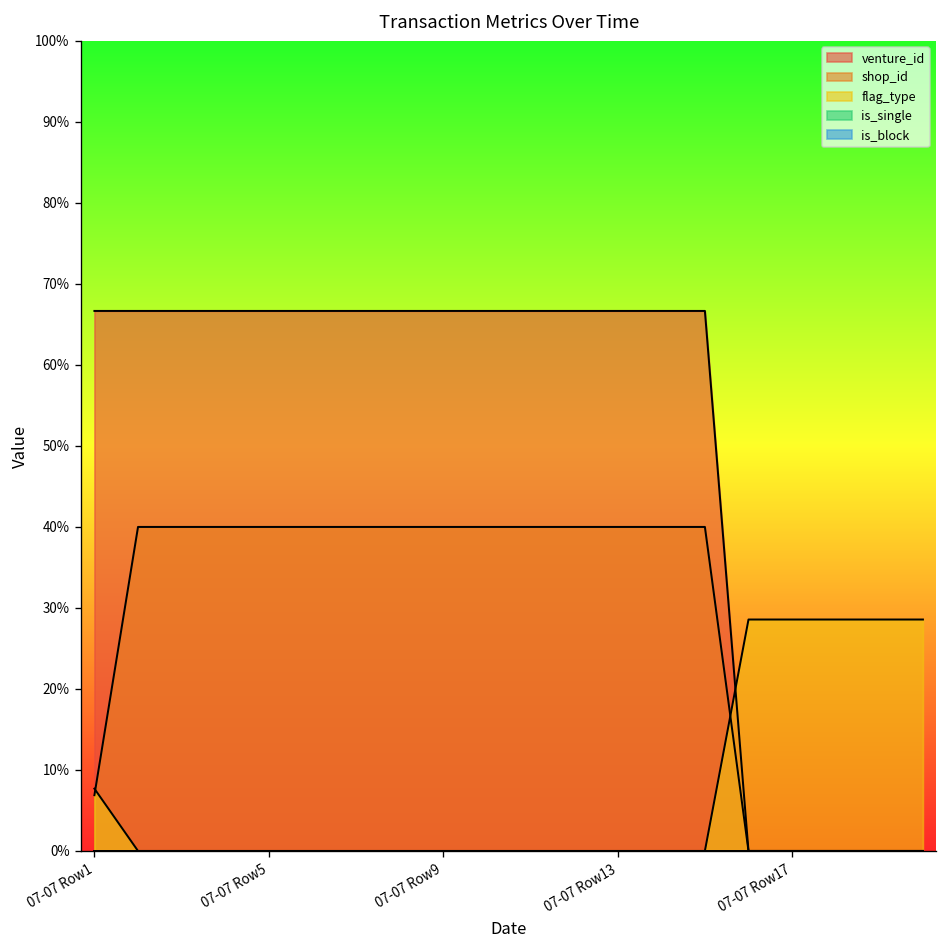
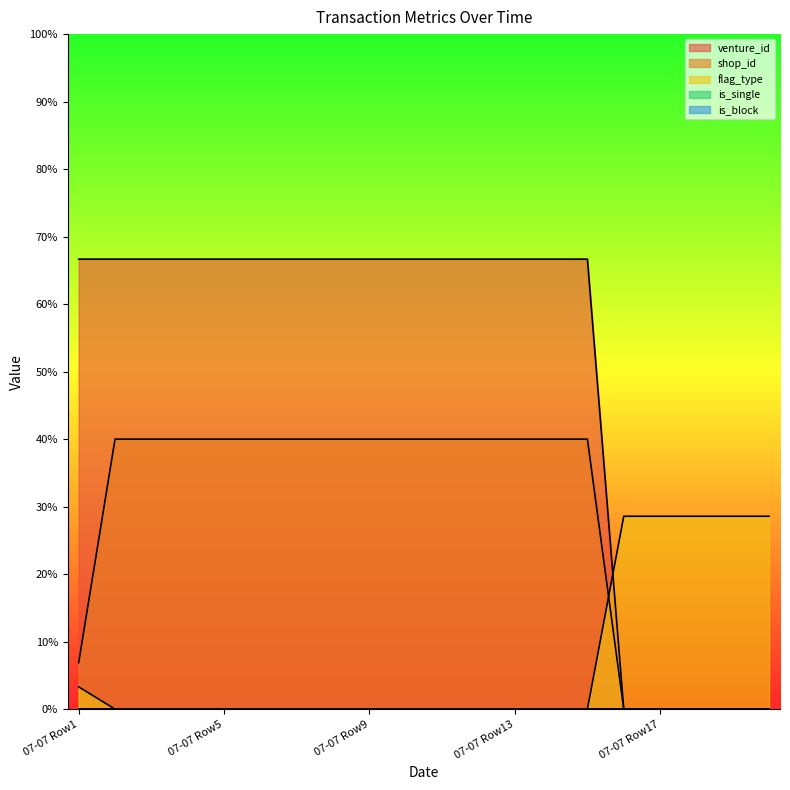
  {
    "flag_type": {
-     "07-07 Row1": "8%",
+     "07-07 Row1": "3%",
      "07-07 Row17": "29%"
    },
    "is_block": {
      "07-07 Row1": "0%"
    }
  }
